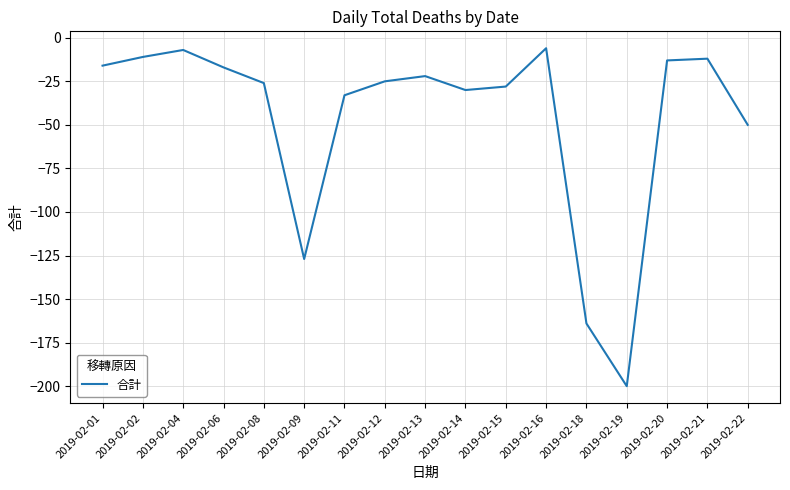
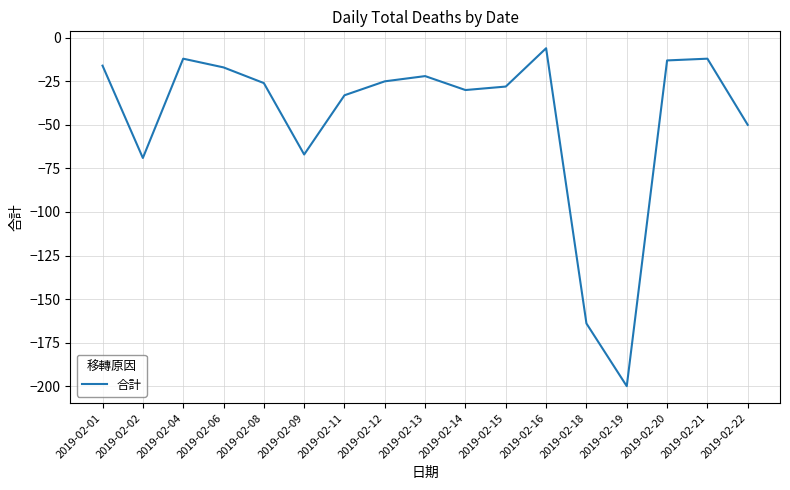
  {
    "2019-02-01": -16,
-   "2019-02-02": -11,
-   "2019-02-04": -7,
+   "2019-02-02": -69,
+   "2019-02-04": -12,
    "2019-02-06": -17,
    "2019-02-08": -26,
-   "2019-02-09": -127,
+   "2019-02-09": -67,
    "2019-02-11": -33,
    "2019-02-12": -25,
    "2019-02-13": -22,
    "2019-02-14": -30,
    "2019-02-15": -28,
    "2019-02-16": -6,
    "2019-02-18": -164,
    "2019-02-19": -200,
    "2019-02-20": -13,
    "2019-02-21": -12,
    "2019-02-22": -50
  }
